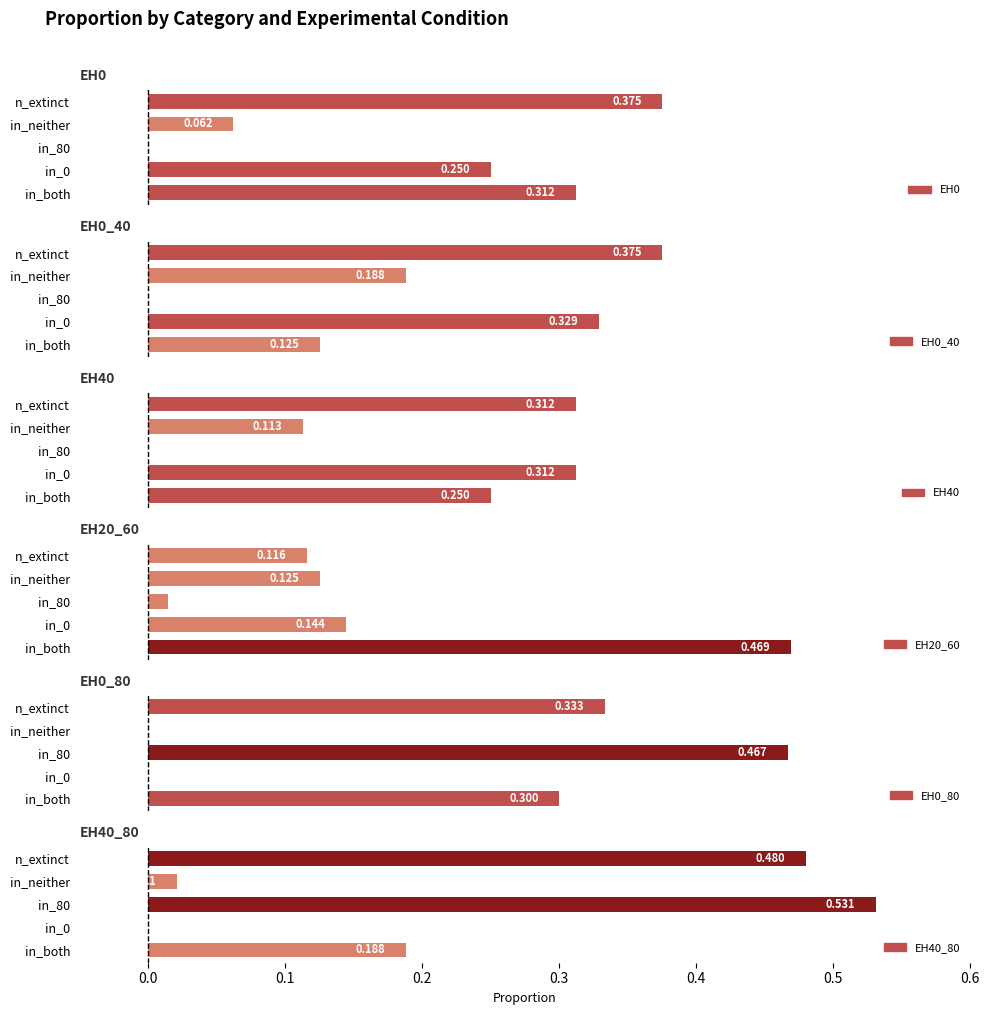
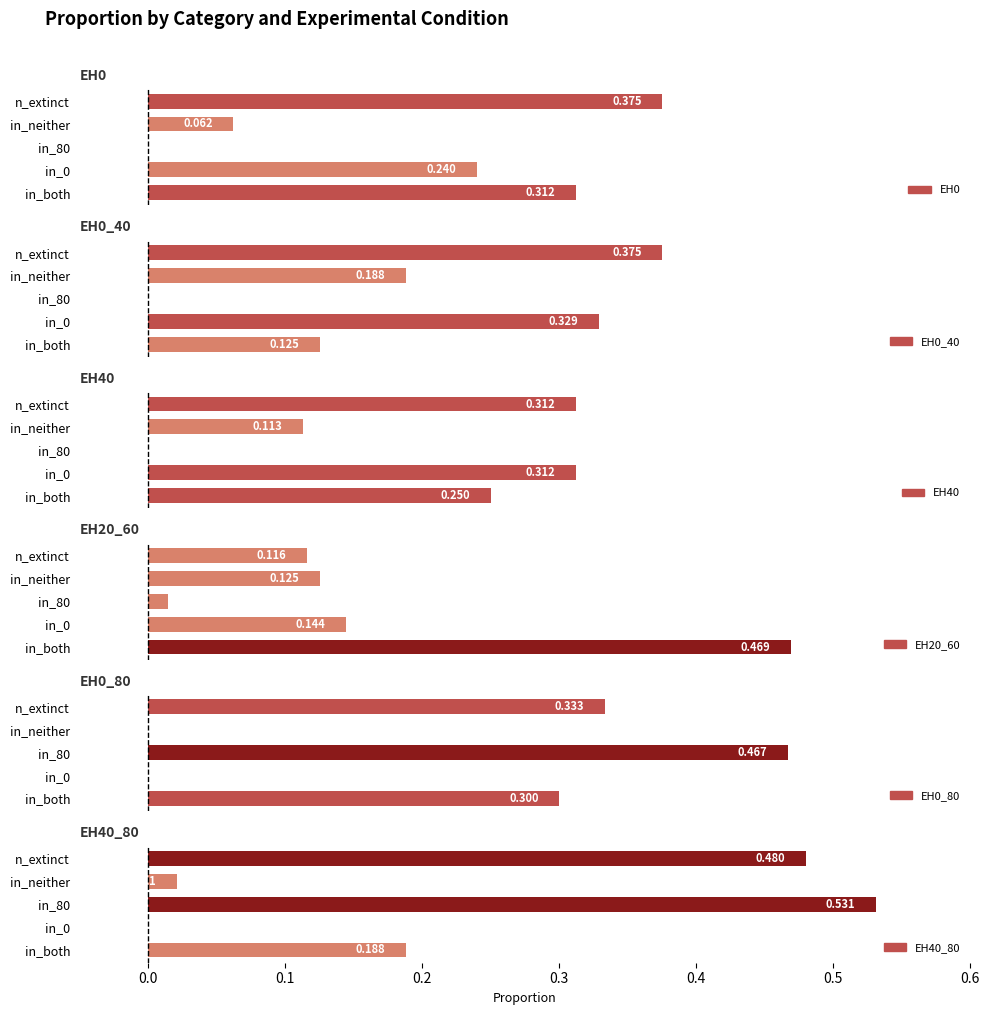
  {
    "EH0": {
      "n_extinct": 0.375,
      "in_neither": 0.062,
-     "in_0": 0.250,
+     "in_0": 0.240,
      "in_both": 0.312
    },
    "EH0_40": {
      "n_extinct": 0.375,
      "in_neither": 0.188,
      "in_0": 0.329,
      "in_both": 0.125
    },
    "EH40": {
      "n_extinct": 0.312,
      "in_neither": 0.113,
      "in_0": 0.312,
      "in_both": 0.250
    },
    "EH20_60": {
      "n_extinct": 0.116,
      "in_neither": 0.125,
      "in_0": 0.144,
      "in_both": 0.469
    },
    "EH0_80": {
      "n_extinct": 0.333,
      "in_80": 0.467,
      "in_both": 0.300
    },
    "EH40_80": {
      "n_extinct": 0.480,
      "in_80": 0.531,
      "in_both": 0.188
    }
  }
